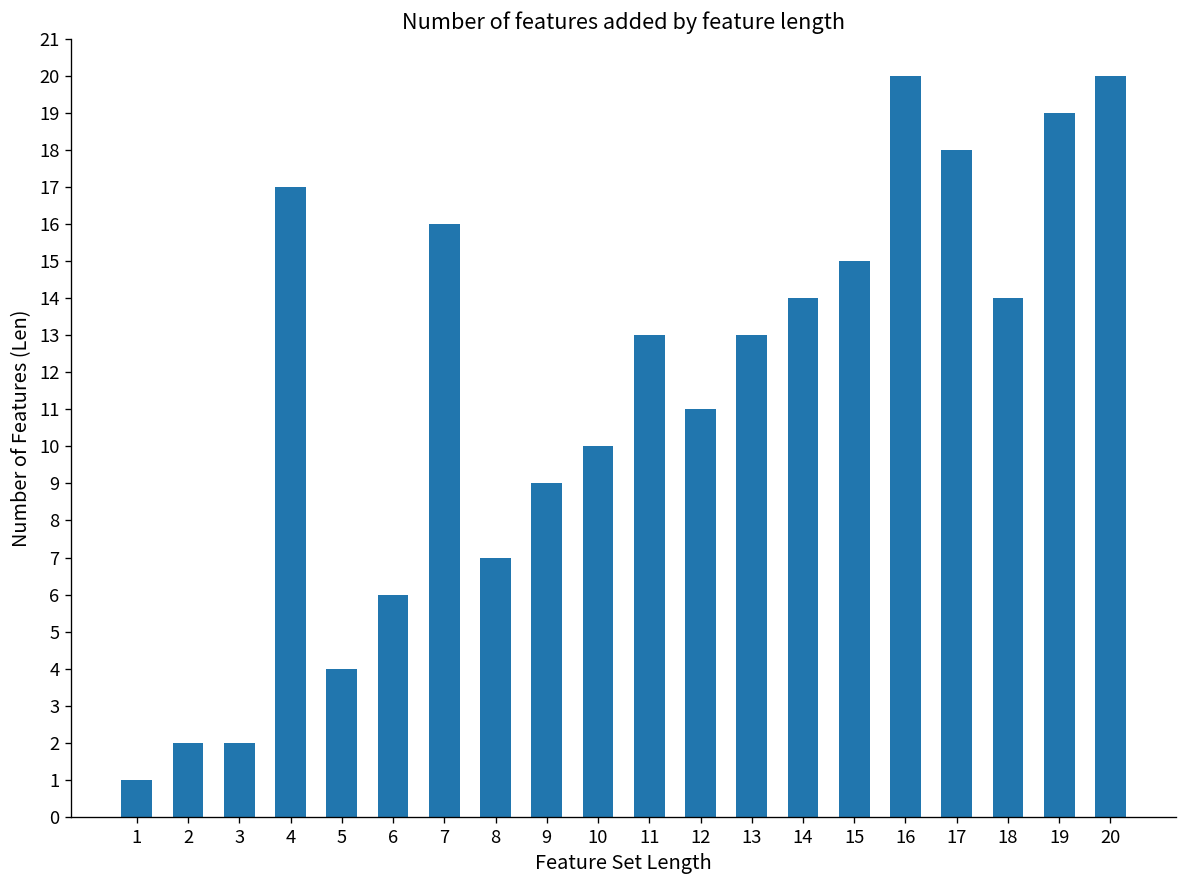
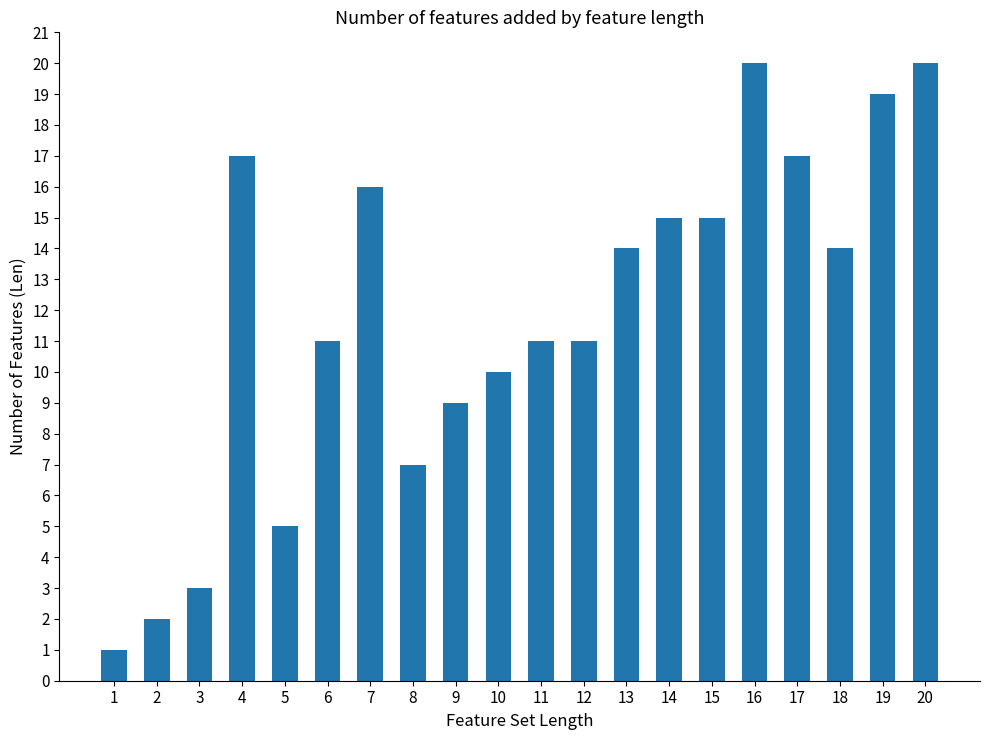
  {
    "1": 1,
    "2": 2,
-   "3": 2,
+   "3": 3,
    "4": 17,
-   "5": 4,
-   "6": 6,
+   "5": 5,
+   "6": 11,
    "7": 16,
    "8": 7,
    "9": 9,
    "10": 10,
-   "11": 13,
+   "11": 11,
    "12": 11,
-   "13": 13,
-   "14": 14,
+   "13": 14,
+   "14": 15,
    "15": 15,
    "16": 20,
-   "17": 18,
+   "17": 17,
    "18": 14,
    "19": 19,
    "20": 20
  }
